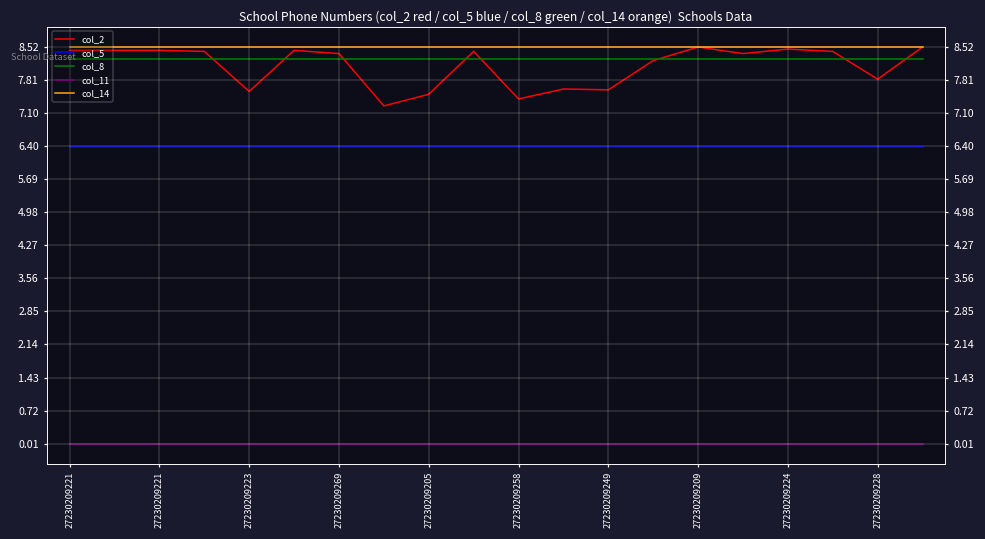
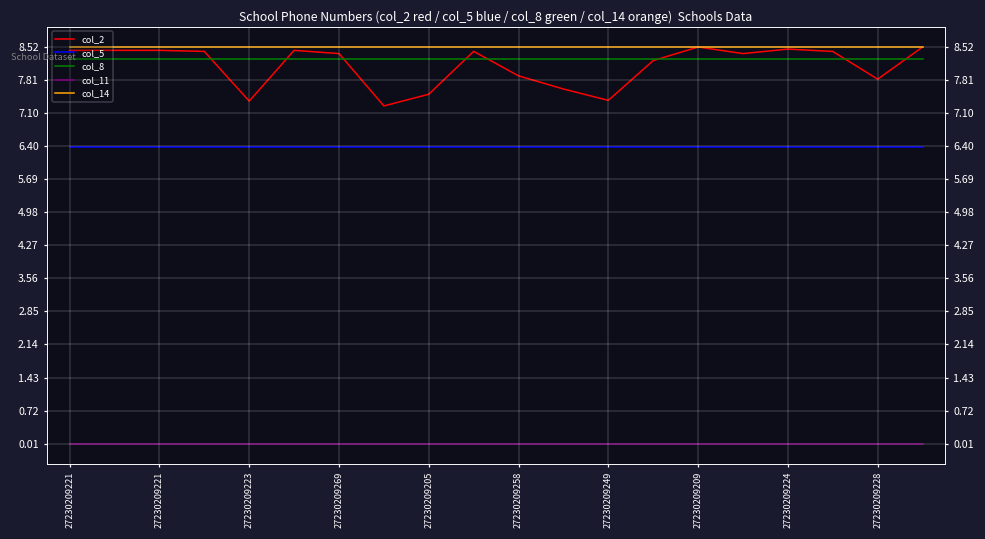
  {
    "col_2": {
-     "27230209223": 7.6,
+     "27230209223": 7.4,
      "27230209269": 8.4,
      "27230209205": 7.5,
-     "27230209258": 7.4,
-     "27230209249": 7.6,
+     "27230209258": 7.9,
+     "27230209249": 7.4,
      "27230209228": 7.8
    },
    "col_5": {
      "27230209223": 6.4,
      "27230209269": 6.4,
      "27230209205": 6.4,
      "27230209258": 6.4,
      "27230209249": 6.4,
      "27230209209": 6.4,
      "27230209224": 6.4,
      "27230209228": 6.4
    },
    "col_8": {
      "27230209223": 8.3,
      "27230209269": 8.3,
      "27230209205": 8.3,
      "27230209258": 8.3,
      "27230209249": 8.3,
      "27230209209": 8.3,
      "27230209224": 8.3,
      "27230209228": 8.3
    },
    "col_11": {
      "27230209223": 0.0,
      "27230209269": 0.0,
      "27230209205": 0.0,
      "27230209258": 0.0,
      "27230209249": 0.0,
      "27230209209": 0.0,
      "27230209224": 0.0,
      "27230209228": 0.0
    },
    "col_14": {
      "27230209223": 8.5,
      "27230209269": 8.5,
      "27230209205": 8.5,
      "27230209258": 8.5,
      "27230209249": 8.5,
      "27230209228": 8.5
    }
  }
